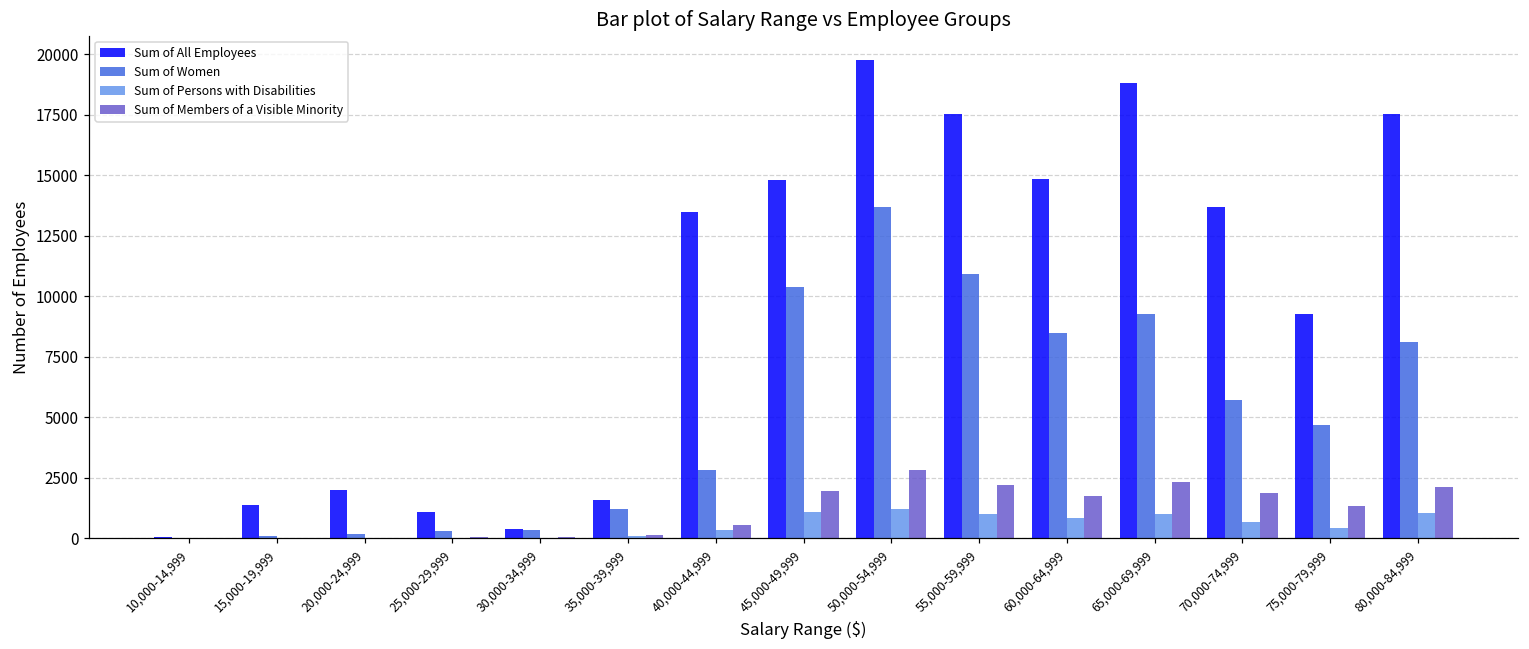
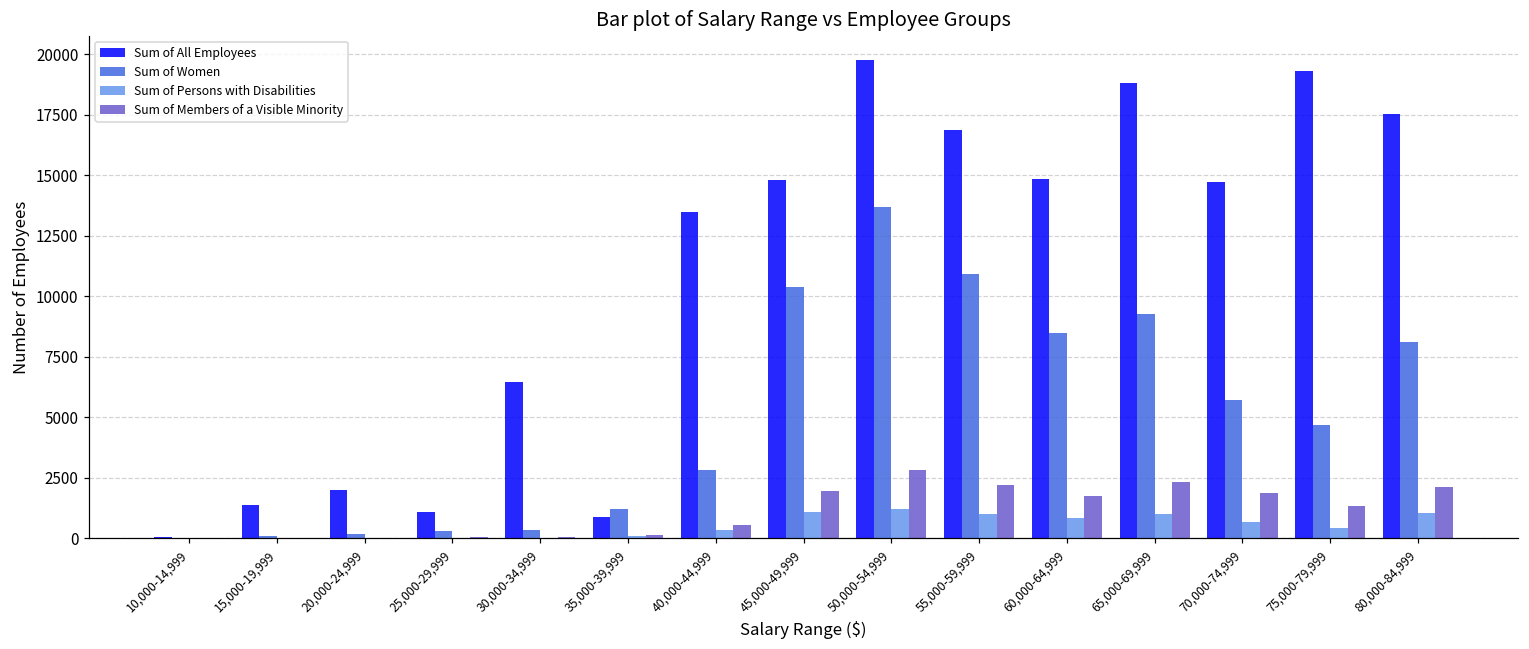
  {
    "Sum of All Employees": {
      "15,000-19,999": 1400,
      "20,000-24,999": 2000,
      "25,000-29,999": 1100,
-     "30,000-34,999": 400,
-     "35,000-39,999": 1600,
+     "30,000-34,999": 6500,
+     "35,000-39,999": 900,
      "40,000-44,999": 13500,
      "45,000-49,999": 14800,
      "50,000-54,999": 19800,
-     "55,000-59,999": 17600,
+     "55,000-59,999": 16900,
      "60,000-64,999": 14800,
      "65,000-69,999": 18800,
-     "70,000-74,999": 13700,
-     "75,000-79,999": 9300,
+     "70,000-74,999": 14700,
+     "75,000-79,999": 19300,
      "80,000-84,999": 17600
    }
  }
